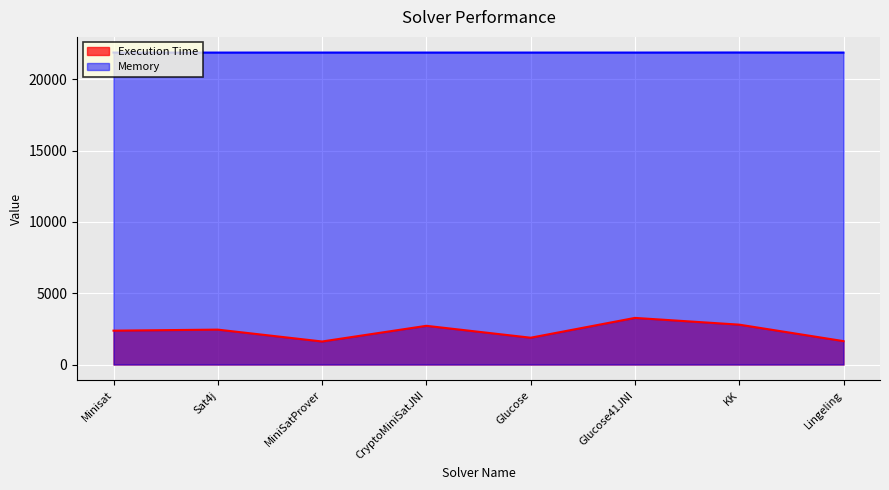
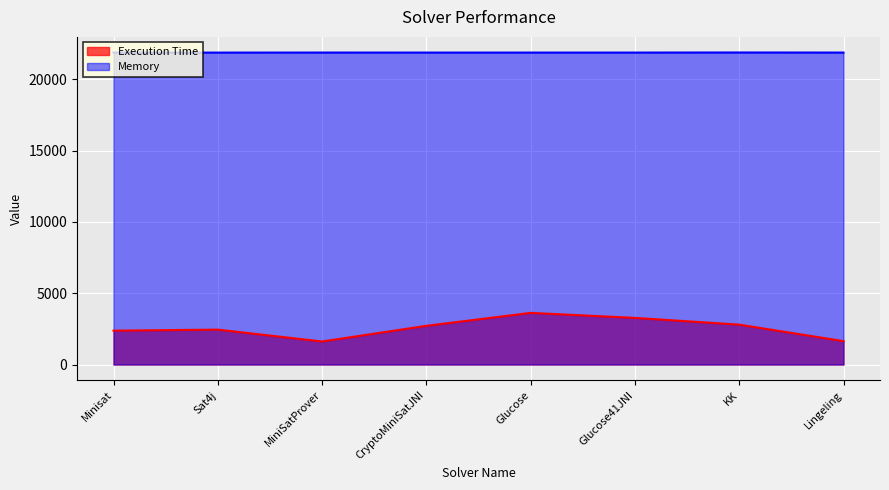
  {
    "Execution Time": {
      "Minisat": 2400,
      "Sat4j": 2400,
      "MiniSatProver": 1600,
      "CryptoMiniSatJNI": 2700,
-     "Glucose": 1900,
+     "Glucose": 3600,
      "Glucose41JNI": 3300,
      "KK": 2800,
      "Lingeling": 1600
    },
    "Memory": {
      "Sat4j": 21900,
      "MiniSatProver": 21900,
      "CryptoMiniSatJNI": 21900,
      "Glucose": 21900,
      "Glucose41JNI": 21900,
      "KK": 21900,
      "Lingeling": 21900
    }
  }
